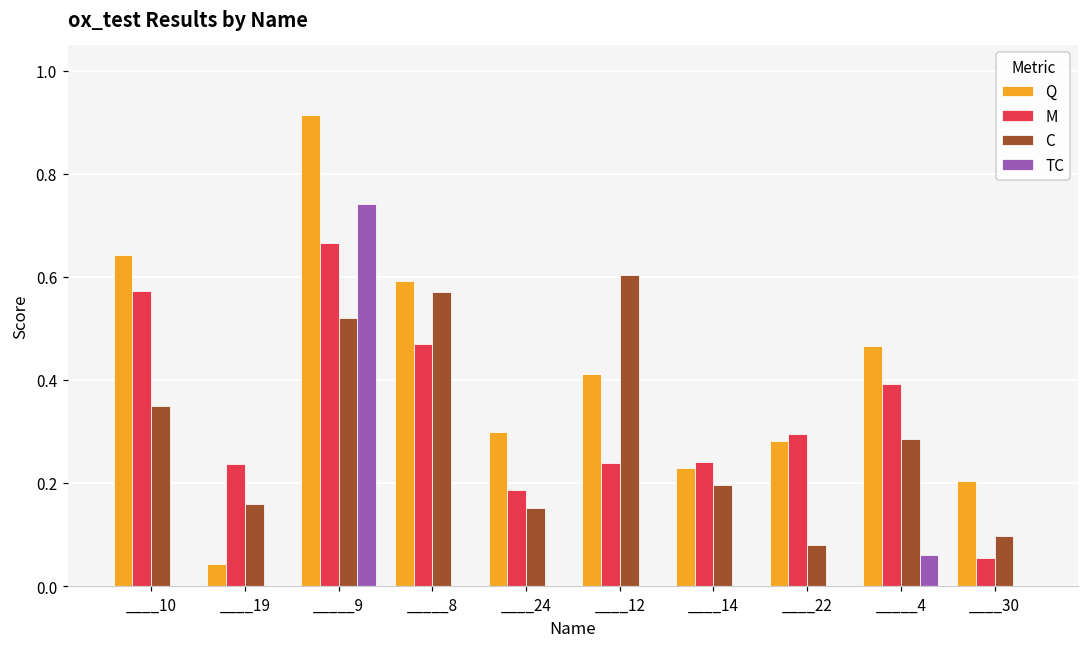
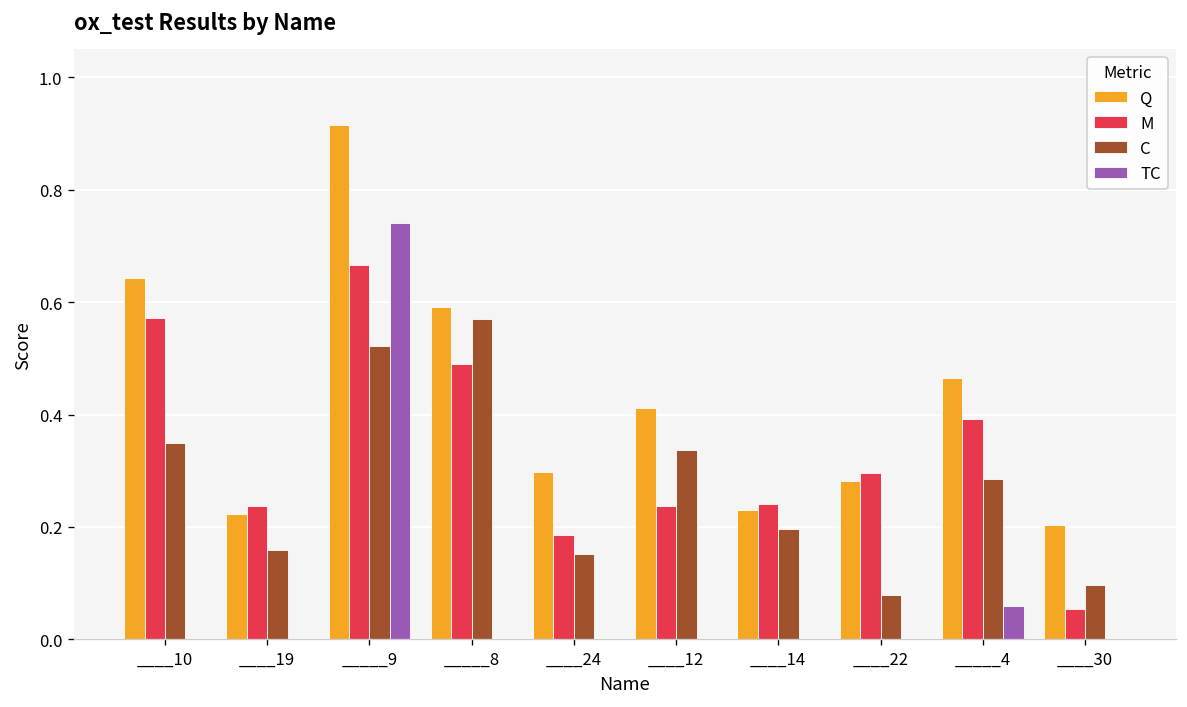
  {
    "Q": {
      "____10": 0.64,
-     "____19": 0.04,
+     "____19": 0.22,
      "_____9": 0.91,
      "_____8": 0.59,
      "____24": 0.30,
      "____12": 0.41,
      "____14": 0.23,
      "____22": 0.28,
      "_____4": 0.47,
      "____30": 0.20
    },
    "M": {
      "____10": 0.57,
      "____19": 0.24,
      "_____9": 0.67,
-     "_____8": 0.47,
+     "_____8": 0.49,
      "____24": 0.19,
      "____12": 0.24,
      "____14": 0.24,
      "____22": 0.30,
      "_____4": 0.39,
      "____30": 0.05
    },
    "C": {
      "____10": 0.35,
      "____19": 0.16,
      "_____9": 0.52,
      "_____8": 0.57,
      "____24": 0.15,
-     "____12": 0.60,
+     "____12": 0.34,
      "____14": 0.20,
      "____22": 0.08,
      "_____4": 0.29,
      "____30": 0.10
    },
    "TC": {
      "____10": 0.00,
      "____19": 0.00,
      "_____9": 0.74,
      "_____8": 0.00,
      "____24": 0.00,
      "____12": 0.00,
      "____14": 0.00,
      "____22": 0.00,
      "_____4": 0.06,
      "____30": 0.00
    }
  }
